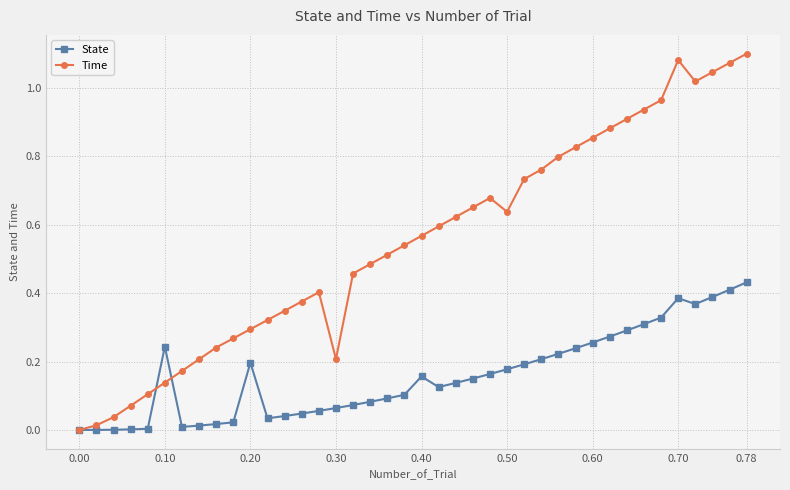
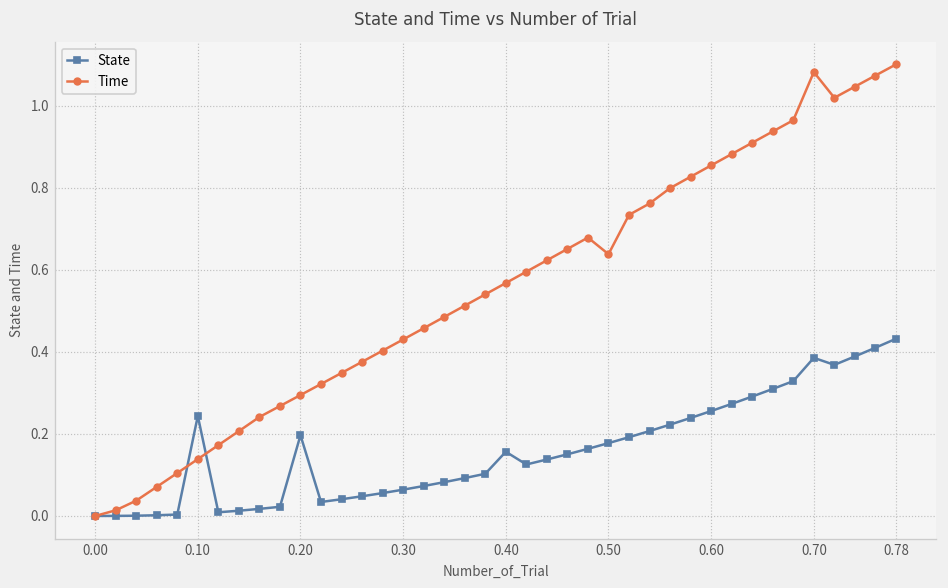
  {
    "State": {
      "0.10": 0.24,
      "0.20": 0.20,
      "0.30": 0.06,
      "0.40": 0.16,
      "0.50": 0.18,
      "0.60": 0.26,
      "0.70": 0.39,
      "0.78": 0.43
    },
    "Time": {
      "0.10": 0.14,
      "0.20": 0.29,
-     "0.30": 0.21,
+     "0.30": 0.43,
      "0.40": 0.57,
      "0.50": 0.64,
      "0.60": 0.85,
      "0.70": 1.08,
      "0.78": 1.10
    }
  }
